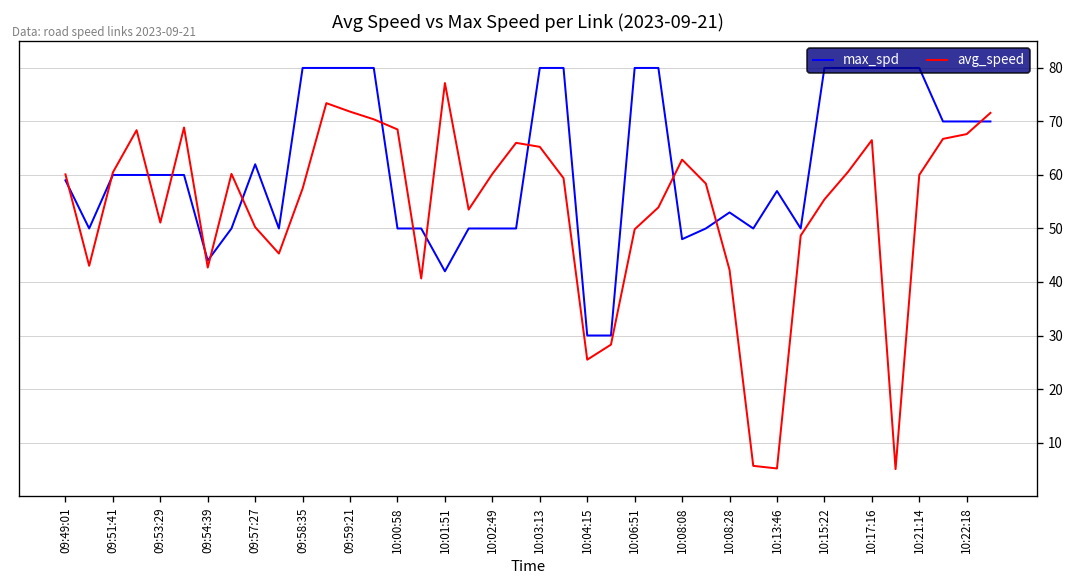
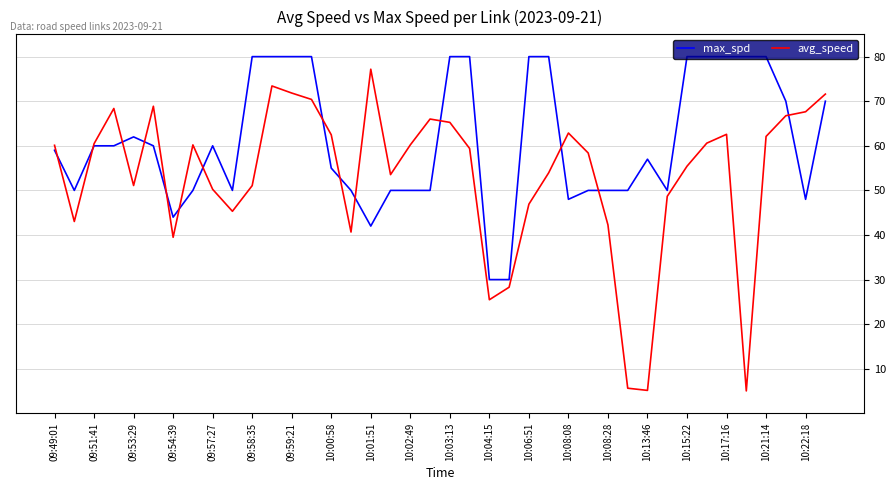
  {
    "max_spd": {
      "09:49:01": 59,
-     "09:53:29": 60,
+     "09:53:29": 62,
      "09:54:39": 44,
-     "09:57:27": 62,
+     "09:57:27": 60,
      "09:58:35": 80,
      "09:59:21": 80,
-     "10:00:58": 50,
+     "10:00:58": 55,
      "10:01:51": 42,
      "10:02:49": 50,
      "10:03:13": 80,
      "10:04:15": 30,
      "10:06:51": 80,
      "10:08:08": 48,
-     "10:08:28": 53,
+     "10:08:28": 50,
      "10:13:46": 57,
-     "10:22:18": 70
+     "10:22:18": 48
    },
    "avg_speed": {
      "09:49:01": 60,
      "09:53:29": 51,
-     "09:54:39": 43,
+     "09:54:39": 39,
      "09:57:27": 50,
-     "09:58:35": 57,
+     "09:58:35": 51,
      "09:59:21": 72,
-     "10:00:58": 69,
+     "10:00:58": 62,
      "10:01:51": 77,
      "10:02:49": 60,
      "10:03:13": 65,
      "10:04:15": 25,
-     "10:06:51": 50,
+     "10:06:51": 47,
      "10:08:08": 63,
      "10:08:28": 42,
      "10:13:46": 5,
      "10:15:22": 55,
-     "10:17:16": 67,
-     "10:21:14": 60,
+     "10:17:16": 63,
+     "10:21:14": 62,
      "10:22:18": 68
    }
  }
